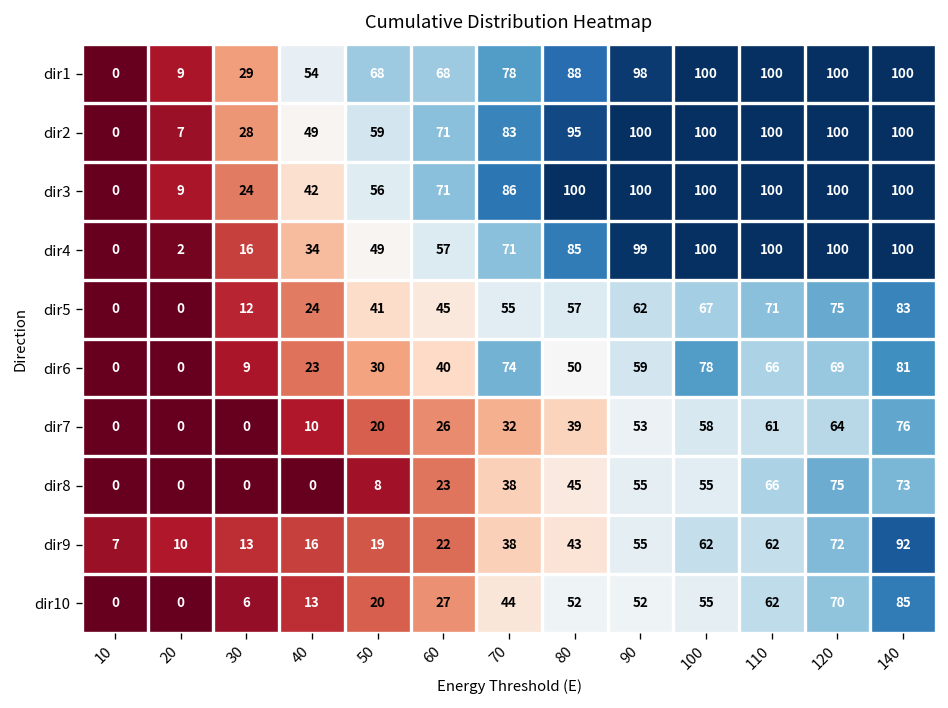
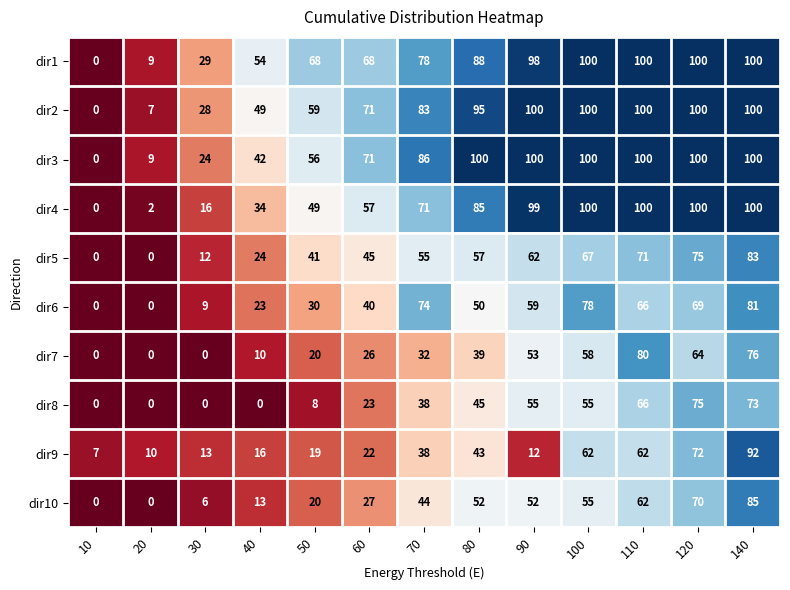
  {
    "dir1": {
      "10": 0,
      "20": 9,
      "30": 29,
      "40": 54,
      "50": 68,
      "60": 68,
      "70": 78,
      "80": 88,
      "90": 98,
      "100": 100,
      "110": 100,
      "120": 100,
      "140": 100
    },
    "dir2": {
      "10": 0,
      "20": 7,
      "30": 28,
      "40": 49,
      "50": 59,
      "60": 71,
      "70": 83,
      "80": 95,
      "90": 100,
      "100": 100,
      "110": 100,
      "120": 100,
      "140": 100
    },
    "dir3": {
      "10": 0,
      "20": 9,
      "30": 24,
      "40": 42,
      "50": 56,
      "60": 71,
      "70": 86,
      "80": 100,
      "90": 100,
      "100": 100,
      "110": 100,
      "120": 100,
      "140": 100
    },
    "dir4": {
      "10": 0,
      "20": 2,
      "30": 16,
      "40": 34,
      "50": 49,
      "60": 57,
      "70": 71,
      "80": 85,
      "90": 99,
      "100": 100,
      "110": 100,
      "120": 100,
      "140": 100
    },
    "dir5": {
      "10": 0,
      "20": 0,
      "30": 12,
      "40": 24,
      "50": 41,
      "60": 45,
      "70": 55,
      "80": 57,
      "90": 62,
      "100": 67,
      "110": 71,
      "120": 75,
      "140": 83
    },
    "dir6": {
      "10": 0,
      "20": 0,
      "30": 9,
      "40": 23,
      "50": 30,
      "60": 40,
      "70": 74,
      "80": 50,
      "90": 59,
      "100": 78,
      "110": 66,
      "120": 69,
      "140": 81
    },
    "dir7": {
      "10": 0,
      "20": 0,
      "30": 0,
      "40": 10,
      "50": 20,
      "60": 26,
      "70": 32,
      "80": 39,
      "90": 53,
      "100": 58,
-     "110": 61,
+     "110": 80,
      "120": 64,
      "140": 76
    },
    "dir8": {
      "10": 0,
      "20": 0,
      "30": 0,
      "40": 0,
      "50": 8,
      "60": 23,
      "70": 38,
      "80": 45,
      "90": 55,
      "100": 55,
      "110": 66,
      "120": 75,
      "140": 73
    },
    "dir9": {
      "10": 7,
      "20": 10,
      "30": 13,
      "40": 16,
      "50": 19,
      "60": 22,
      "70": 38,
      "80": 43,
-     "90": 55,
+     "90": 12,
      "100": 62,
      "110": 62,
      "120": 72,
      "140": 92
    },
    "dir10": {
      "10": 0,
      "20": 0,
      "30": 6,
      "40": 13,
      "50": 20,
      "60": 27,
      "70": 44,
      "80": 52,
      "90": 52,
      "100": 55,
      "110": 62,
      "120": 70,
      "140": 85
    }
  }
